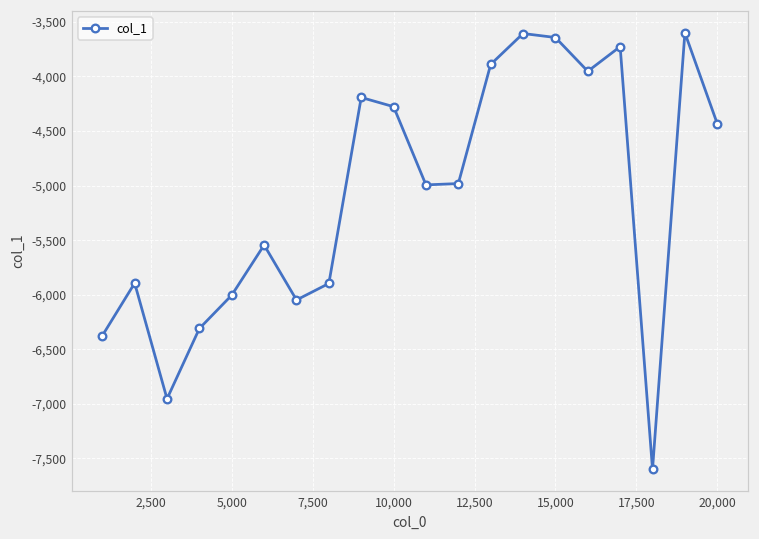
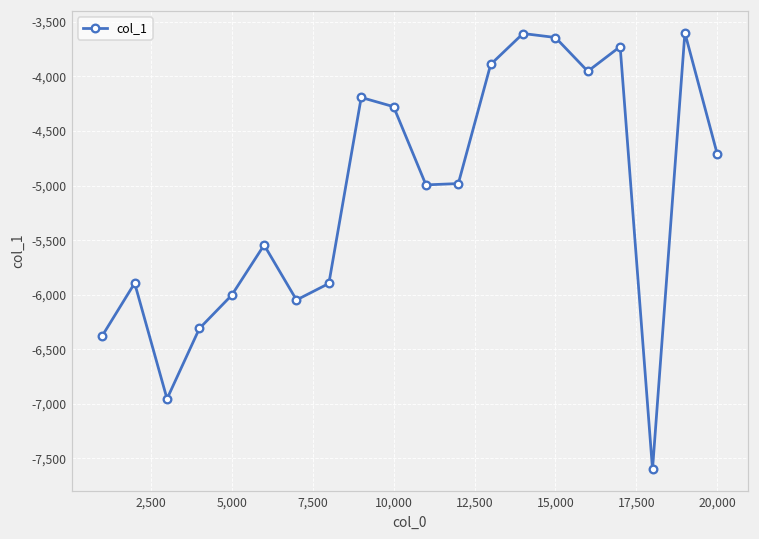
  {
    "5,000": "-6,000",
    "10,000": "-4,300",
    "15,000": "-3,600",
-   "20,000": "-4,400"
+   "20,000": "-4,700"
  }
